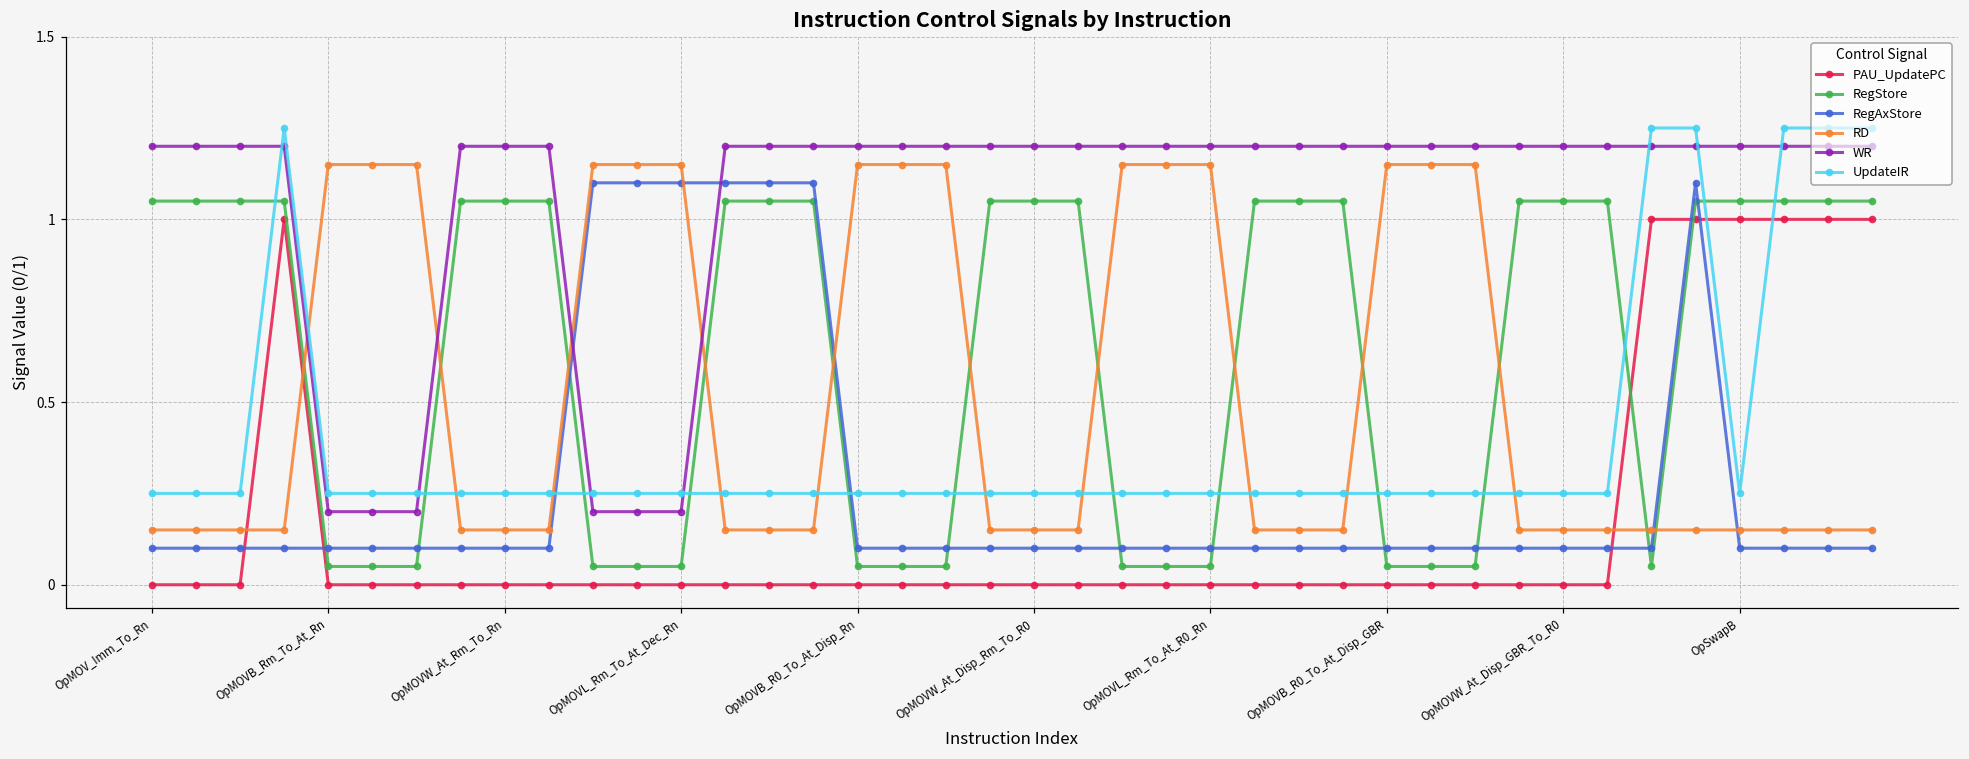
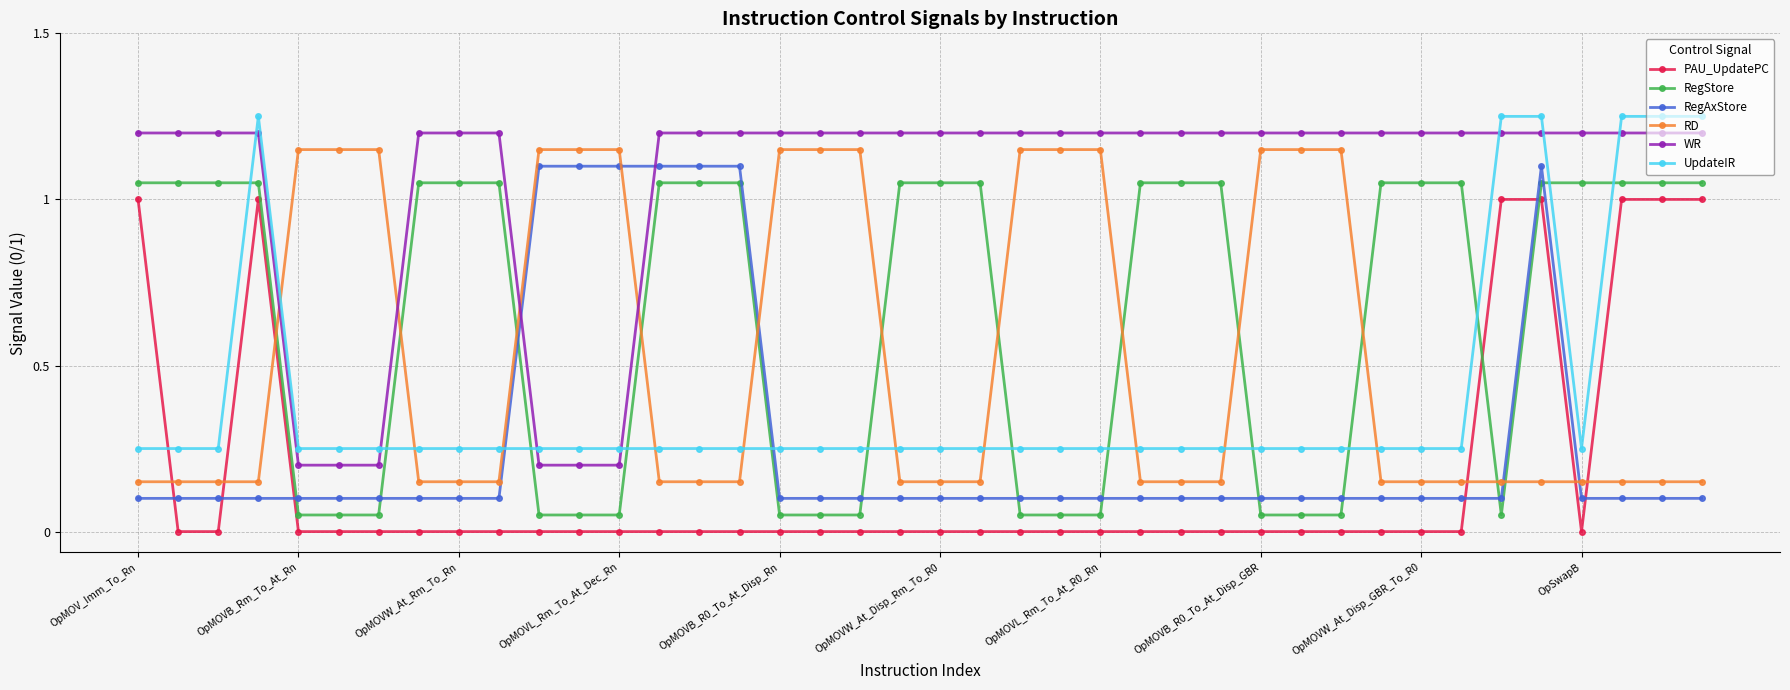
  {
    "PAU_UpdatePC": {
-     "OpMOV_Imm_To_Rn": 0,
+     "OpMOV_Imm_To_Rn": 1,
      "OpMOVB_Rm_To_At_Rn": 0,
      "OpMOVW_At_Rm_To_Rn": 0,
      "OpMOVL_Rm_To_At_Dec_Rn": 0,
      "OpMOVB_R0_To_At_Disp_Rn": 0,
      "OpMOVW_At_Disp_Rm_To_R0": 0,
      "OpMOVL_Rm_To_At_R0_Rn": 0,
      "OpMOVB_R0_To_At_Disp_GBR": 0,
      "OpMOVW_At_Disp_GBR_To_R0": 0,
-     "OpSwapB": 1
+     "OpSwapB": 0
    },
    "RegStore": {
      "OpMOV_Imm_To_Rn": 1.05,
      "OpMOVB_Rm_To_At_Rn": 0.05,
      "OpMOVW_At_Rm_To_Rn": 1.05,
      "OpMOVL_Rm_To_At_Dec_Rn": 0.05,
      "OpMOVB_R0_To_At_Disp_Rn": 0.05,
      "OpMOVW_At_Disp_Rm_To_R0": 1.05,
      "OpMOVL_Rm_To_At_R0_Rn": 0.05,
      "OpMOVB_R0_To_At_Disp_GBR": 0.05,
      "OpMOVW_At_Disp_GBR_To_R0": 1.05,
      "OpSwapB": 1.05
    },
    "RegAxStore": {
      "OpMOV_Imm_To_Rn": 0.10,
      "OpMOVB_Rm_To_At_Rn": 0.10,
      "OpMOVW_At_Rm_To_Rn": 0.10,
      "OpMOVL_Rm_To_At_Dec_Rn": 1.10,
      "OpMOVB_R0_To_At_Disp_Rn": 0.10,
      "OpMOVW_At_Disp_Rm_To_R0": 0.10,
      "OpMOVL_Rm_To_At_R0_Rn": 0.10,
      "OpMOVB_R0_To_At_Disp_GBR": 0.10,
      "OpMOVW_At_Disp_GBR_To_R0": 0.10,
      "OpSwapB": 0.10
    },
    "RD": {
      "OpMOV_Imm_To_Rn": 0.15,
      "OpMOVB_Rm_To_At_Rn": 1.15,
      "OpMOVW_At_Rm_To_Rn": 0.15,
      "OpMOVL_Rm_To_At_Dec_Rn": 1.15,
      "OpMOVB_R0_To_At_Disp_Rn": 1.15,
      "OpMOVW_At_Disp_Rm_To_R0": 0.15,
      "OpMOVL_Rm_To_At_R0_Rn": 1.15,
      "OpMOVB_R0_To_At_Disp_GBR": 1.15,
      "OpMOVW_At_Disp_GBR_To_R0": 0.15,
      "OpSwapB": 0.15
    },
    "WR": {
      "OpMOV_Imm_To_Rn": 1.20,
      "OpMOVB_Rm_To_At_Rn": 0.20,
      "OpMOVW_At_Rm_To_Rn": 1.20,
      "OpMOVL_Rm_To_At_Dec_Rn": 0.20,
      "OpMOVB_R0_To_At_Disp_Rn": 1.20,
      "OpMOVW_At_Disp_Rm_To_R0": 1.20,
      "OpMOVL_Rm_To_At_R0_Rn": 1.20,
      "OpMOVB_R0_To_At_Disp_GBR": 1.20,
      "OpMOVW_At_Disp_GBR_To_R0": 1.20,
      "OpSwapB": 1.20
    },
    "UpdateIR": {
      "OpMOV_Imm_To_Rn": 0.25,
      "OpMOVB_Rm_To_At_Rn": 0.25,
      "OpMOVW_At_Rm_To_Rn": 0.25,
      "OpMOVL_Rm_To_At_Dec_Rn": 0.25,
      "OpMOVB_R0_To_At_Disp_Rn": 0.25,
      "OpMOVW_At_Disp_Rm_To_R0": 0.25,
      "OpMOVL_Rm_To_At_R0_Rn": 0.25,
      "OpMOVB_R0_To_At_Disp_GBR": 0.25,
      "OpMOVW_At_Disp_GBR_To_R0": 0.25,
      "OpSwapB": 0.25
    }
  }
